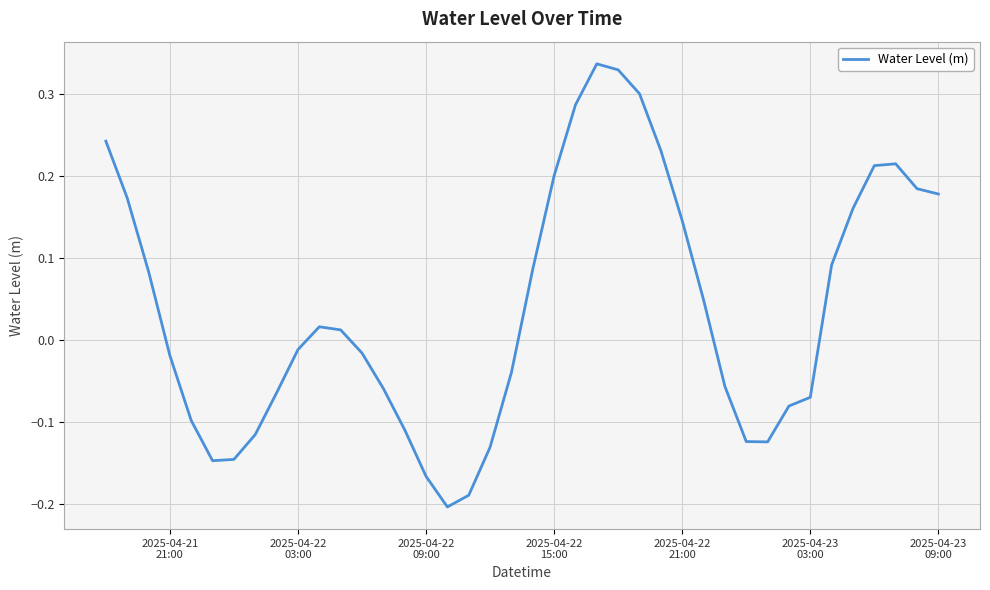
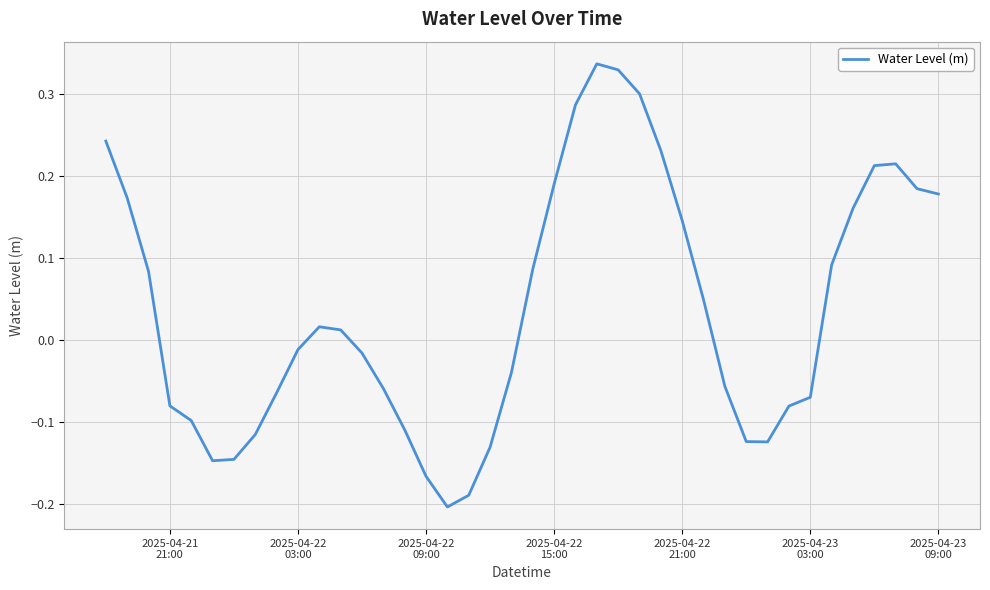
  {
-   "2025-04-21 21:00": -0.02,
+   "2025-04-21 21:00": -0.08,
    "2025-04-22 03:00": -0.01,
    "2025-04-22 09:00": -0.17,
-   "2025-04-22 15:00": 0.20,
+   "2025-04-22 15:00": 0.19,
    "2025-04-22 21:00": 0.15,
    "2025-04-23 03:00": -0.07,
    "2025-04-23 09:00": 0.18
  }
